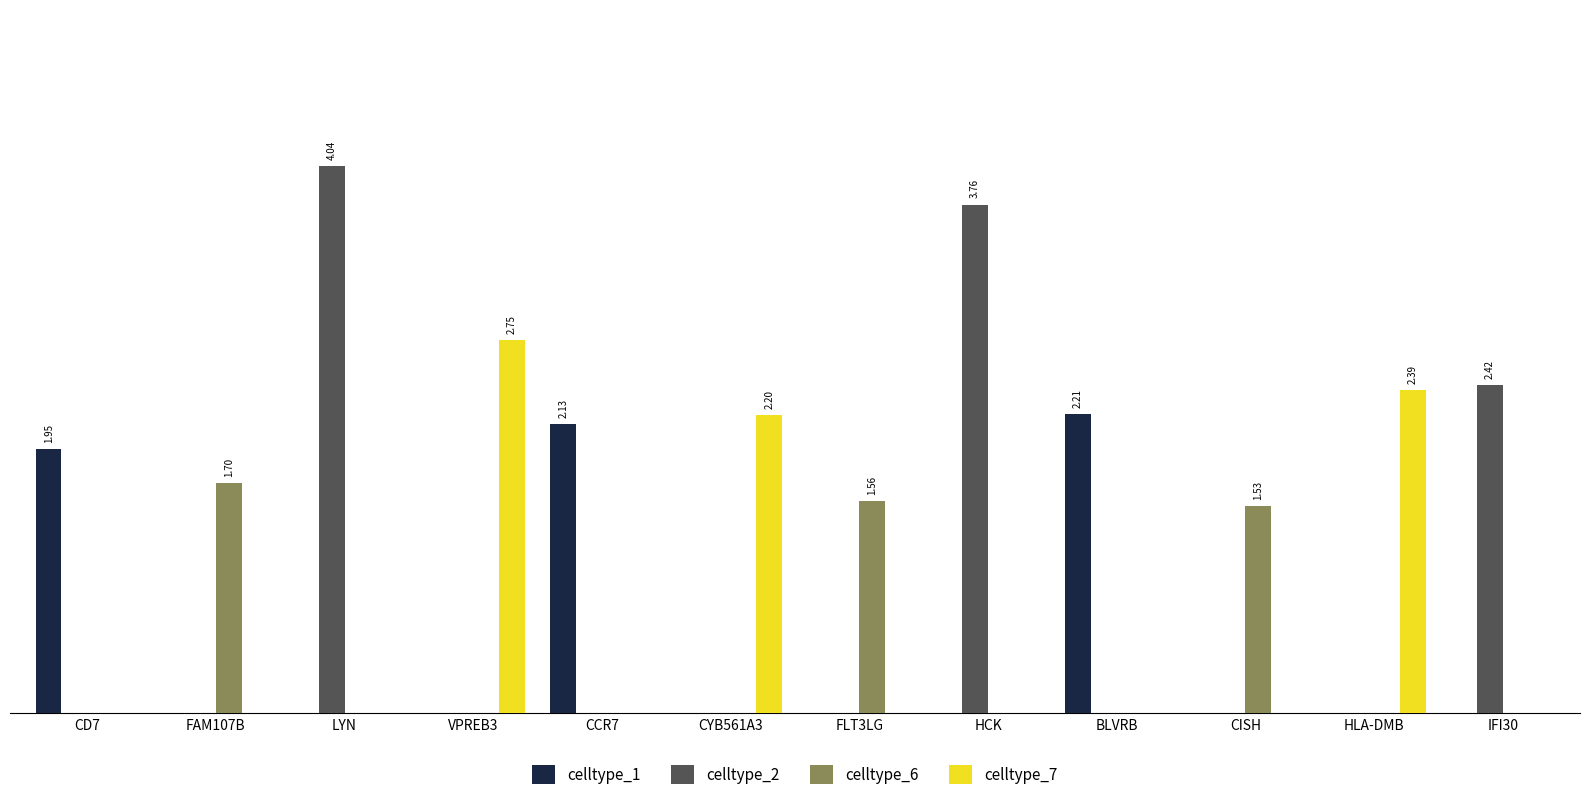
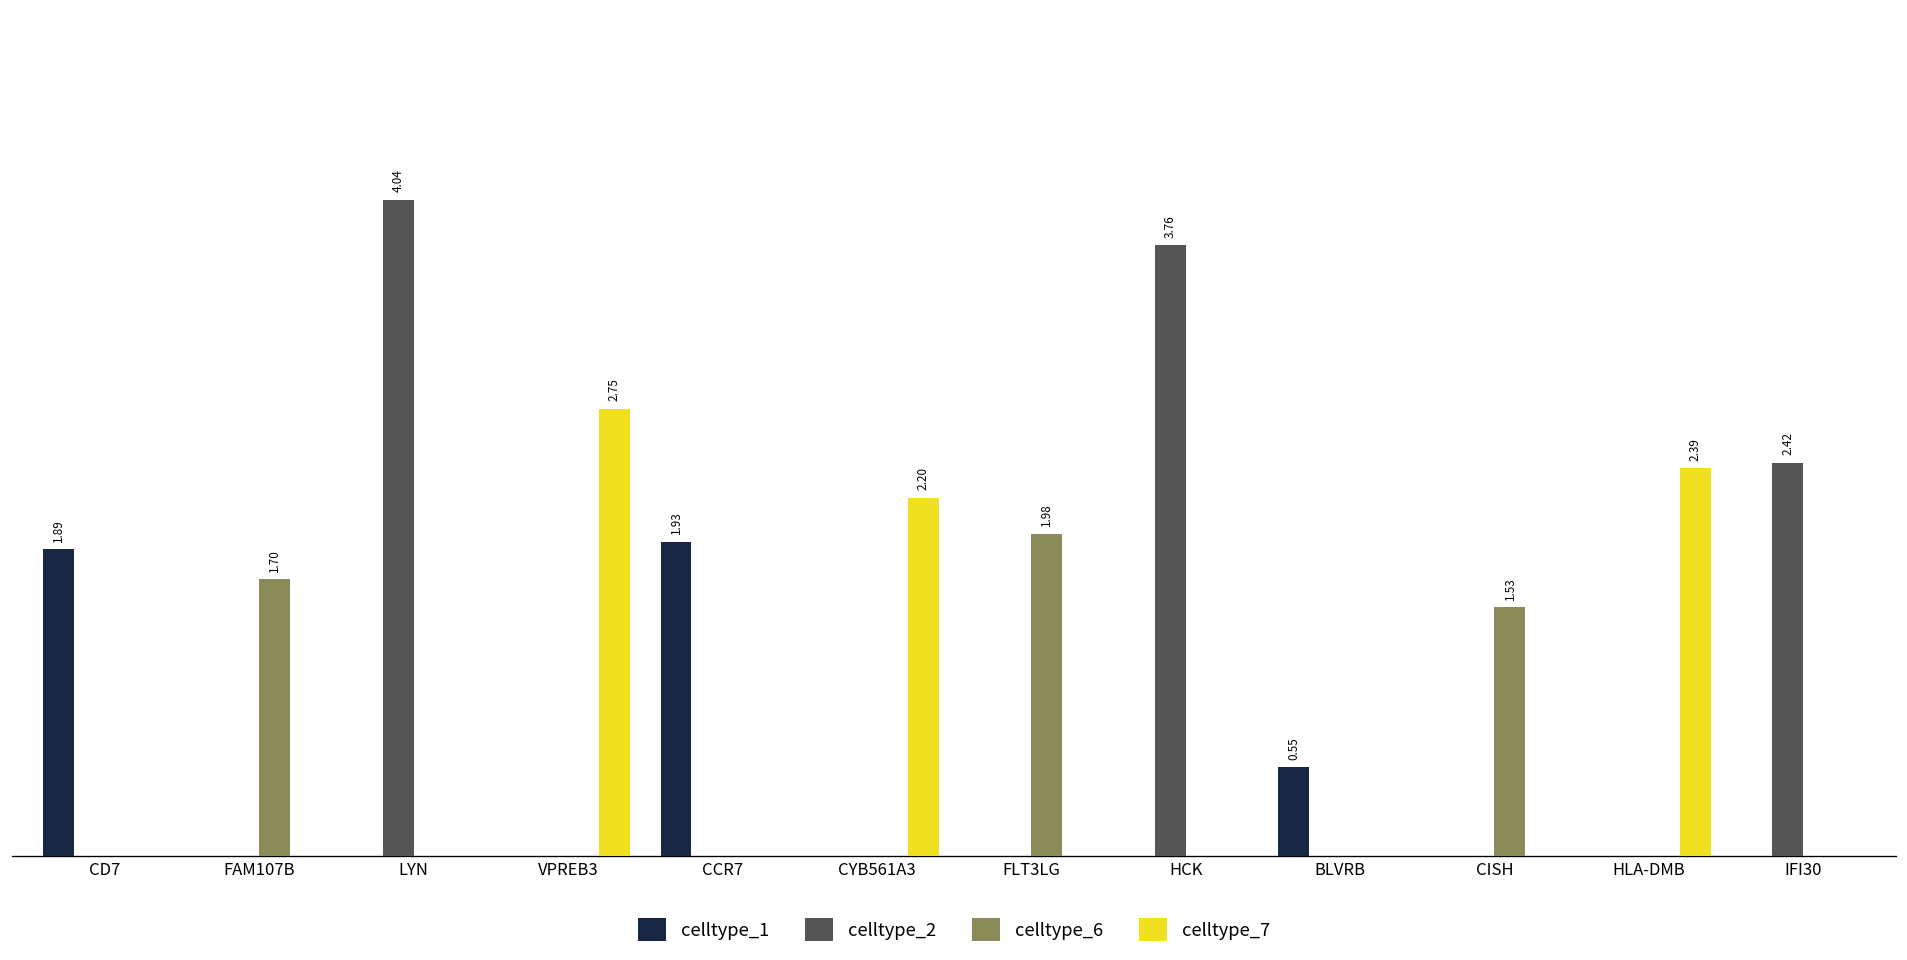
  {
    "celltype_1": {
-     "CD7": 1.95,
-     "CCR7": 2.13,
-     "BLVRB": 2.21
+     "CD7": 1.89,
+     "CCR7": 1.93,
+     "BLVRB": 0.55
    },
    "celltype_2": {
      "LYN": 4.04,
      "HCK": 3.76,
      "IFI30": 2.42
    },
    "celltype_6": {
      "FAM107B": 1.70,
-     "FLT3LG": 1.56,
+     "FLT3LG": 1.98,
      "CISH": 1.53
    },
    "celltype_7": {
      "VPREB3": 2.75,
      "CYB561A3": 2.20,
      "HLA-DMB": 2.39
    }
  }
